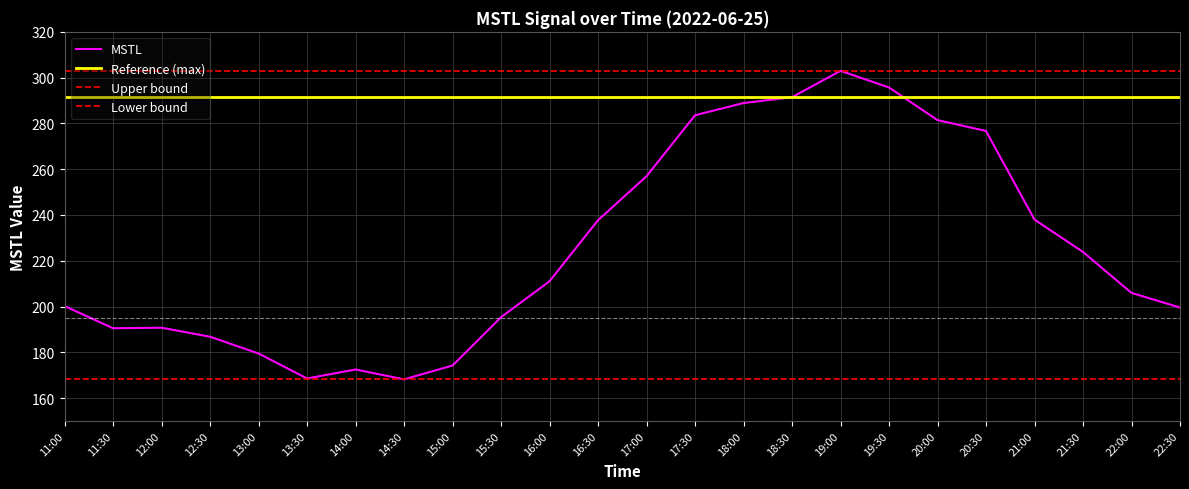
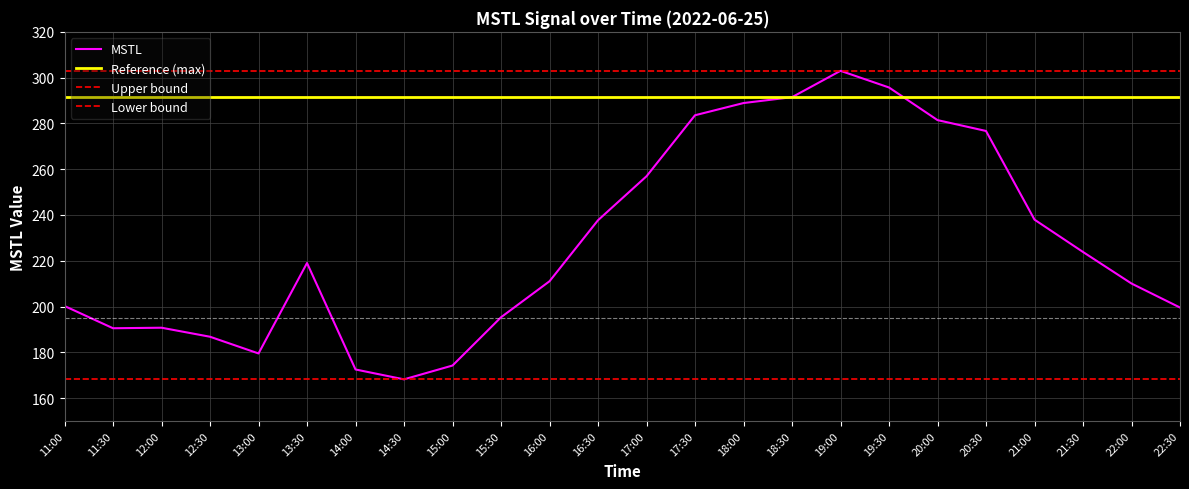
  {
    "11:00": 200,
    "11:30": 191,
    "12:00": 191,
    "12:30": 187,
    "13:00": 179,
-   "13:30": 169,
+   "13:30": 219,
    "14:00": 172,
    "14:30": 168,
    "15:00": 174,
    "15:30": 195,
    "16:00": 211,
    "16:30": 238,
    "17:00": 257,
    "17:30": 284,
    "18:00": 289,
    "18:30": 291,
    "19:00": 303,
    "19:30": 296,
    "20:00": 281,
    "20:30": 277,
    "21:00": 238,
    "21:30": 224,
-   "22:00": 206,
+   "22:00": 210,
    "22:30": 200
  }
